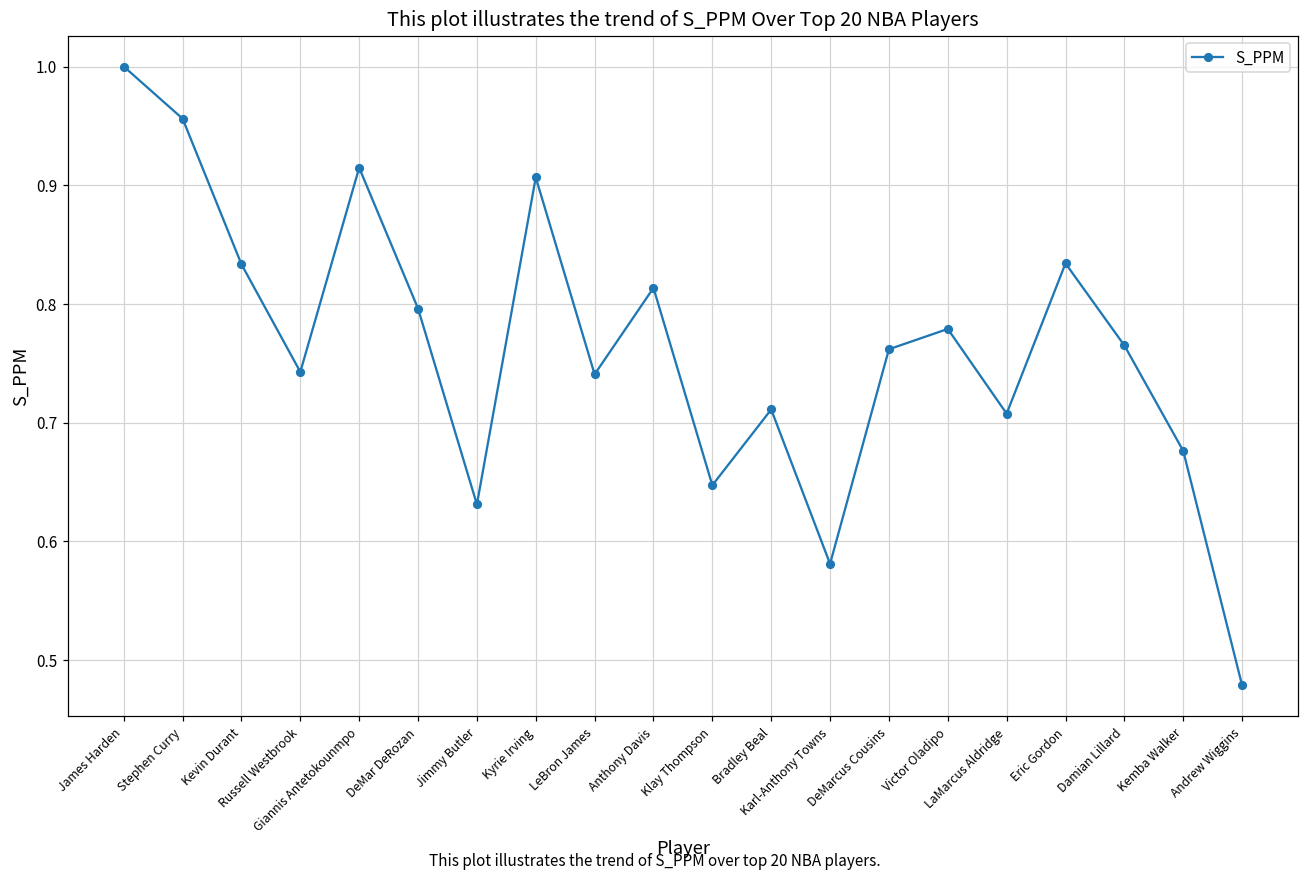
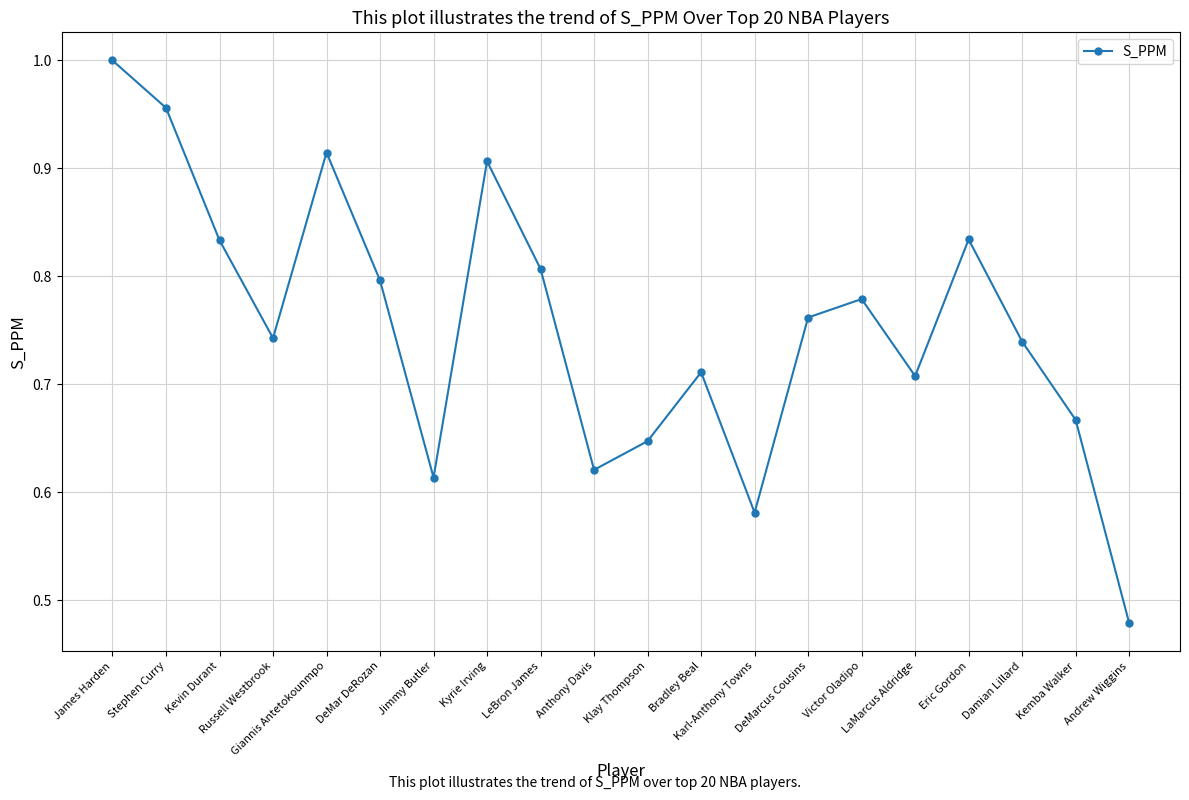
  {
    "James Harden": 1.000,
    "Stephen Curry": 0.956,
    "Kevin Durant": 0.833,
    "Russell Westbrook": 0.743,
    "Giannis Antetokounmpo": 0.915,
    "DeMar DeRozan": 0.796,
-   "Jimmy Butler": 0.631,
+   "Jimmy Butler": 0.614,
    "Kyrie Irving": 0.907,
-   "LeBron James": 0.741,
-   "Anthony Davis": 0.814,
+   "LeBron James": 0.807,
+   "Anthony Davis": 0.621,
    "Klay Thompson": 0.647,
    "Bradley Beal": 0.711,
    "Karl-Anthony Towns": 0.581,
    "DeMarcus Cousins": 0.762,
    "Victor Oladipo": 0.779,
    "LaMarcus Aldridge": 0.708,
    "Eric Gordon": 0.834,
-   "Damian Lillard": 0.765,
-   "Kemba Walker": 0.676,
+   "Damian Lillard": 0.740,
+   "Kemba Walker": 0.667,
    "Andrew Wiggins": 0.479
  }
